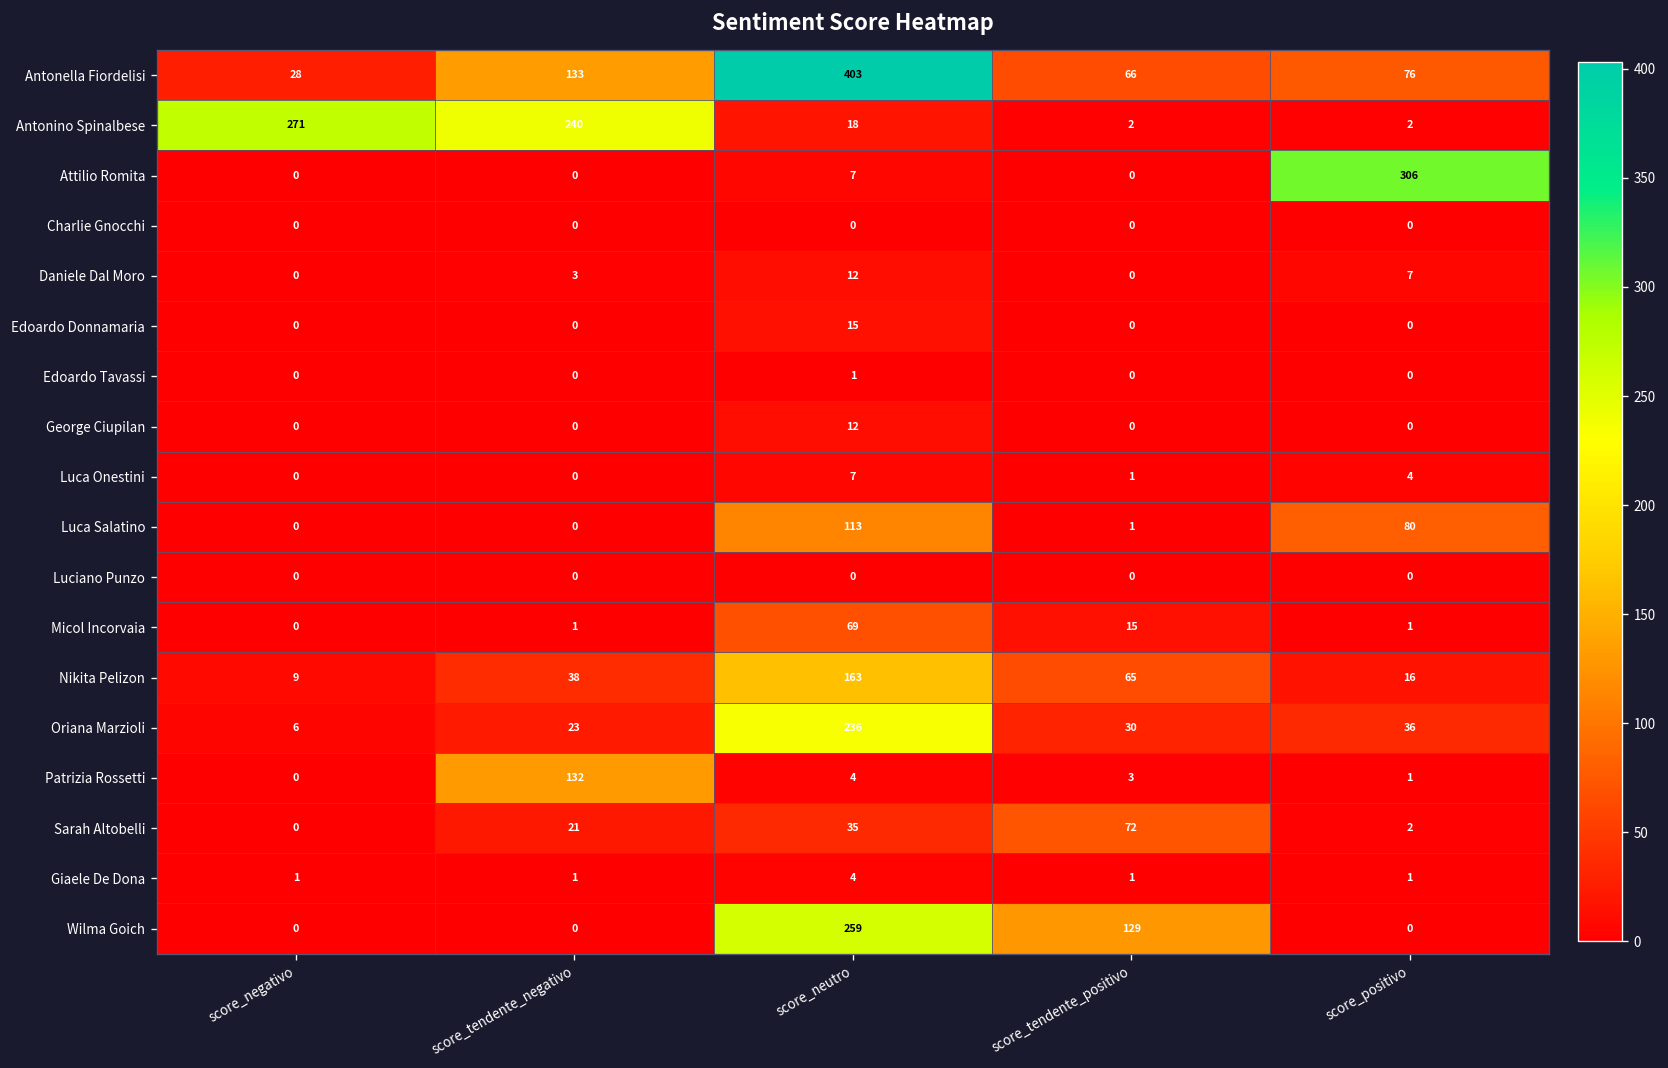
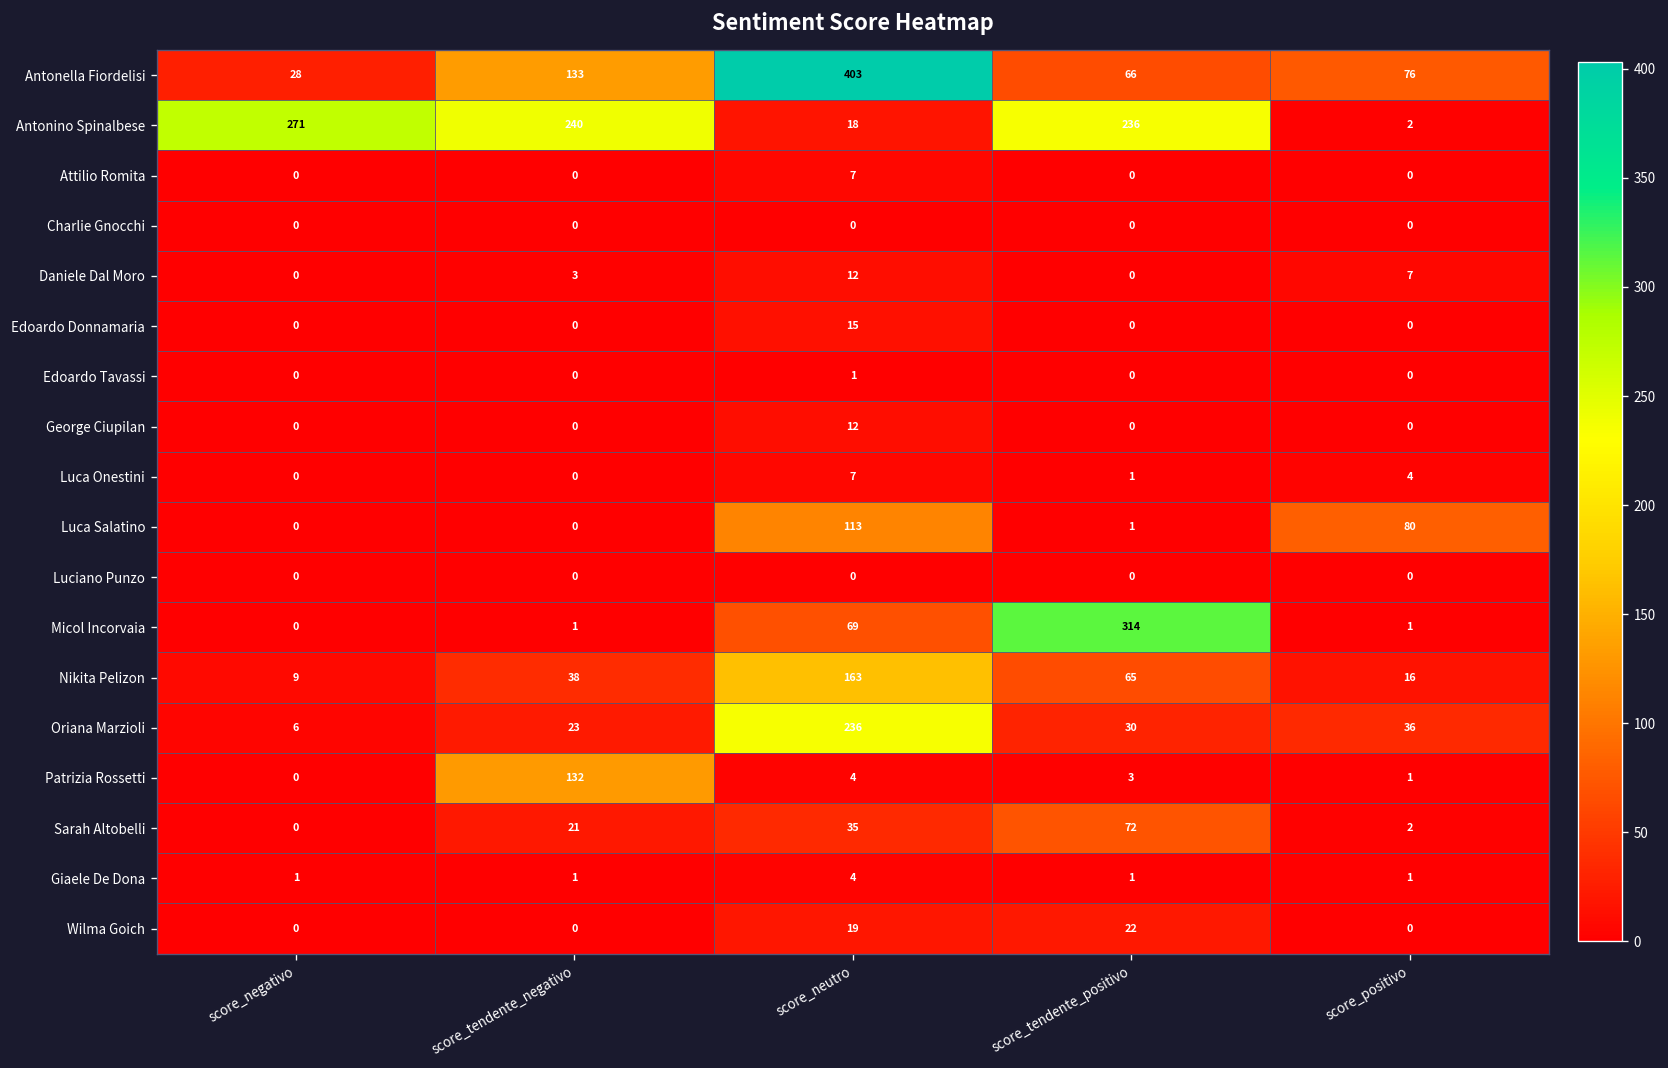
  {
    "Antonella Fiordelisi": {
      "score_negativo": 28,
      "score_tendente_negativo": 133,
      "score_neutro": 403,
      "score_tendente_positivo": 66,
      "score_positivo": 76
    },
    "Antonino Spinalbese": {
      "score_negativo": 271,
      "score_tendente_negativo": 240,
      "score_neutro": 18,
-     "score_tendente_positivo": 2,
+     "score_tendente_positivo": 236,
      "score_positivo": 2
    },
    "Attilio Romita": {
      "score_negativo": 0,
      "score_tendente_negativo": 0,
      "score_neutro": 7,
      "score_tendente_positivo": 0,
-     "score_positivo": 306
+     "score_positivo": 0
    },
    "Charlie Gnocchi": {
      "score_negativo": 0,
      "score_tendente_negativo": 0,
      "score_neutro": 0,
      "score_tendente_positivo": 0,
      "score_positivo": 0
    },
    "Daniele Dal Moro": {
      "score_negativo": 0,
      "score_tendente_negativo": 3,
      "score_neutro": 12,
      "score_tendente_positivo": 0,
      "score_positivo": 7
    },
    "Edoardo Donnamaria": {
      "score_negativo": 0,
      "score_tendente_negativo": 0,
      "score_neutro": 15,
      "score_tendente_positivo": 0,
      "score_positivo": 0
    },
    "Edoardo Tavassi": {
      "score_negativo": 0,
      "score_tendente_negativo": 0,
      "score_neutro": 1,
      "score_tendente_positivo": 0,
      "score_positivo": 0
    },
    "George Ciupilan": {
      "score_negativo": 0,
      "score_tendente_negativo": 0,
      "score_neutro": 12,
      "score_tendente_positivo": 0,
      "score_positivo": 0
    },
    "Luca Onestini": {
      "score_negativo": 0,
      "score_tendente_negativo": 0,
      "score_neutro": 7,
      "score_tendente_positivo": 1,
      "score_positivo": 4
    },
    "Luca Salatino": {
      "score_negativo": 0,
      "score_tendente_negativo": 0,
      "score_neutro": 113,
      "score_tendente_positivo": 1,
      "score_positivo": 80
    },
    "Luciano Punzo": {
      "score_negativo": 0,
      "score_tendente_negativo": 0,
      "score_neutro": 0,
      "score_tendente_positivo": 0,
      "score_positivo": 0
    },
    "Micol Incorvaia": {
      "score_negativo": 0,
      "score_tendente_negativo": 1,
      "score_neutro": 69,
-     "score_tendente_positivo": 15,
+     "score_tendente_positivo": 314,
      "score_positivo": 1
    },
    "Nikita Pelizon": {
      "score_negativo": 9,
      "score_tendente_negativo": 38,
      "score_neutro": 163,
      "score_tendente_positivo": 65,
      "score_positivo": 16
    },
    "Oriana Marzioli": {
      "score_negativo": 6,
      "score_tendente_negativo": 23,
      "score_neutro": 236,
      "score_tendente_positivo": 30,
      "score_positivo": 36
    },
    "Patrizia Rossetti": {
      "score_negativo": 0,
      "score_tendente_negativo": 132,
      "score_neutro": 4,
      "score_tendente_positivo": 3,
      "score_positivo": 1
    },
    "Sarah Altobelli": {
      "score_negativo": 0,
      "score_tendente_negativo": 21,
      "score_neutro": 35,
      "score_tendente_positivo": 72,
      "score_positivo": 2
    },
    "Giaele De Dona": {
      "score_negativo": 1,
      "score_tendente_negativo": 1,
      "score_neutro": 4,
      "score_tendente_positivo": 1,
      "score_positivo": 1
    },
    "Wilma Goich": {
      "score_negativo": 0,
      "score_tendente_negativo": 0,
-     "score_neutro": 259,
-     "score_tendente_positivo": 129,
+     "score_neutro": 19,
+     "score_tendente_positivo": 22,
      "score_positivo": 0
    }
  }
